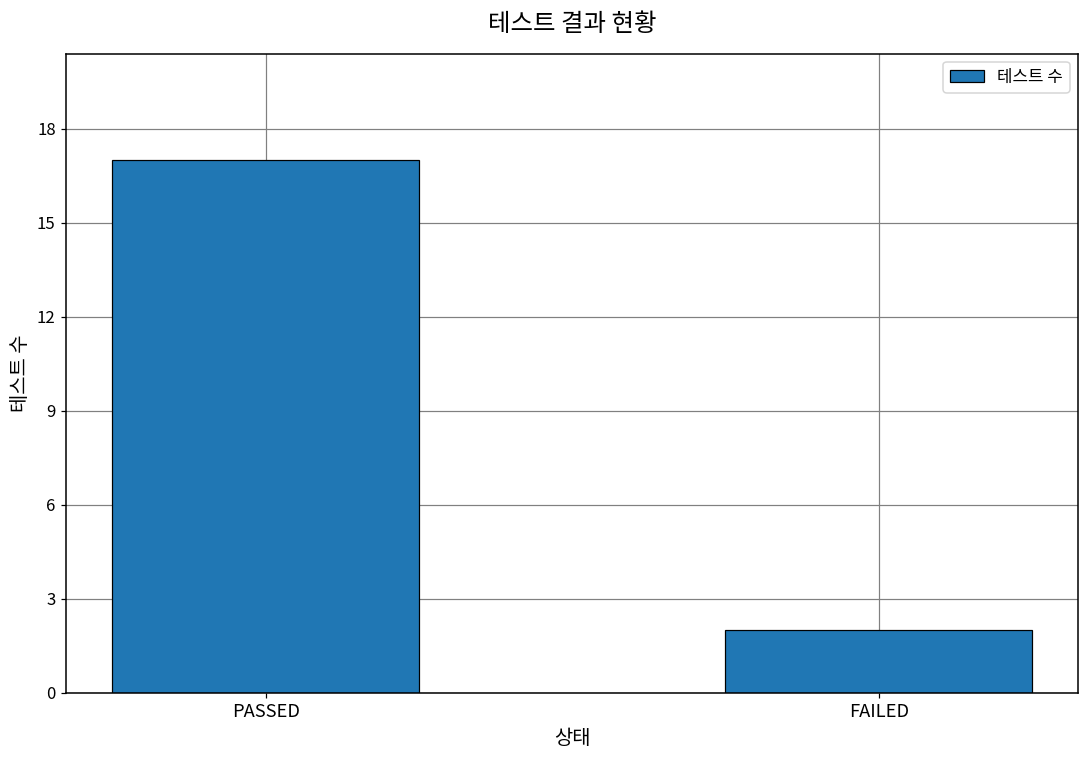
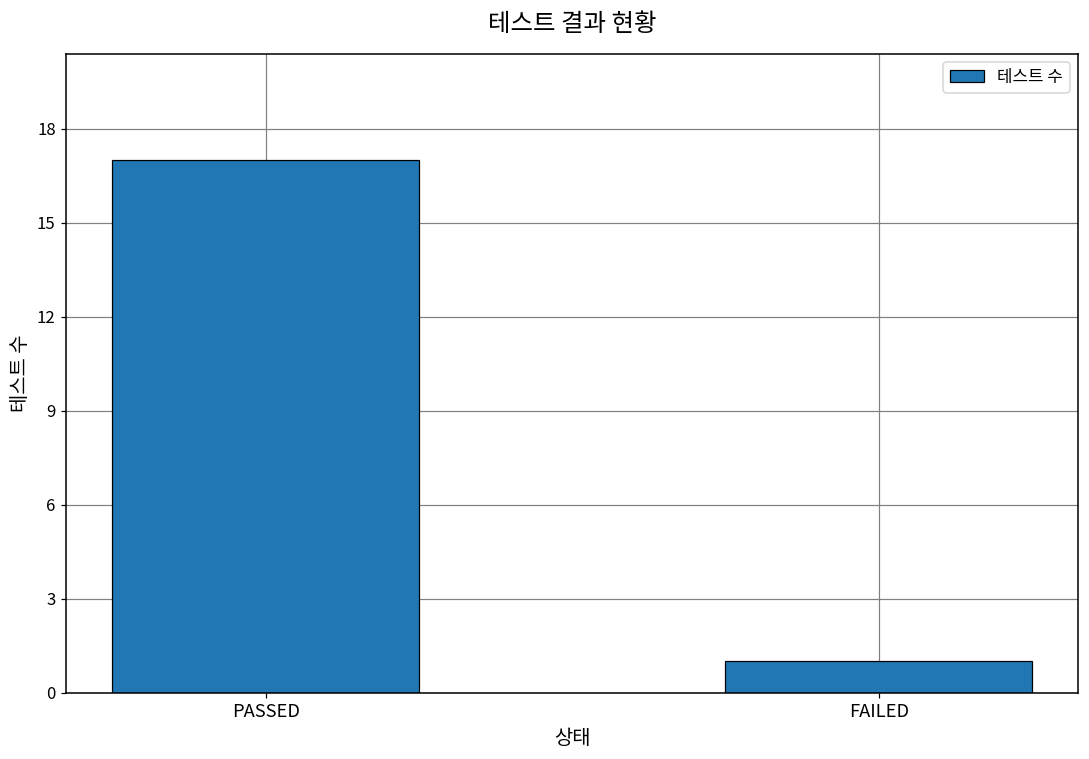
  {
    "PASSED": 17,
-   "FAILED": 2
+   "FAILED": 1
  }
